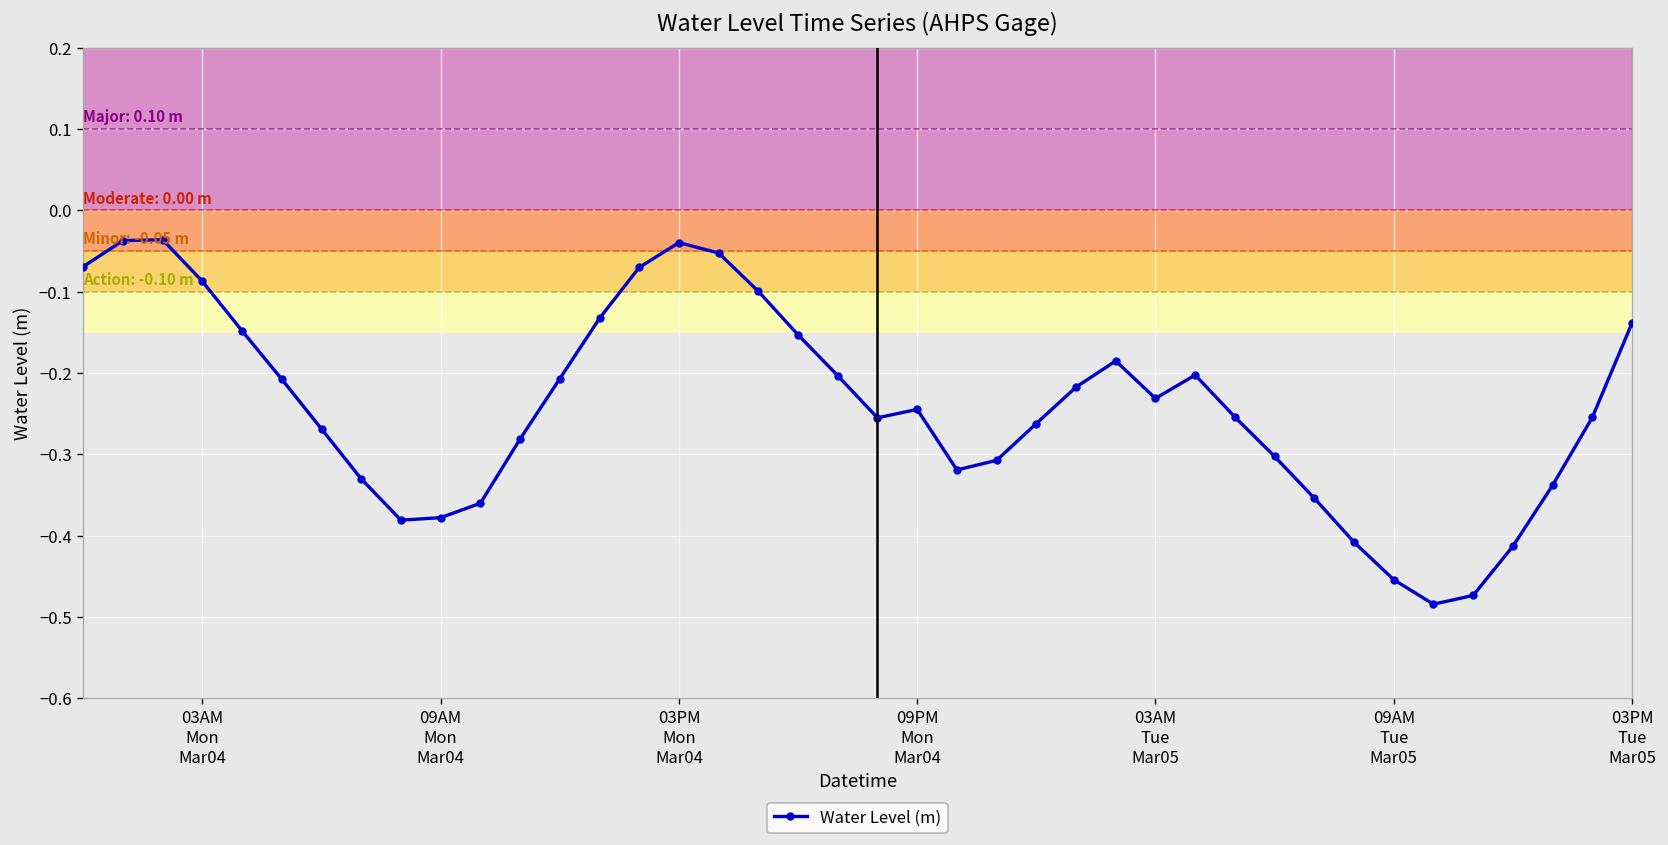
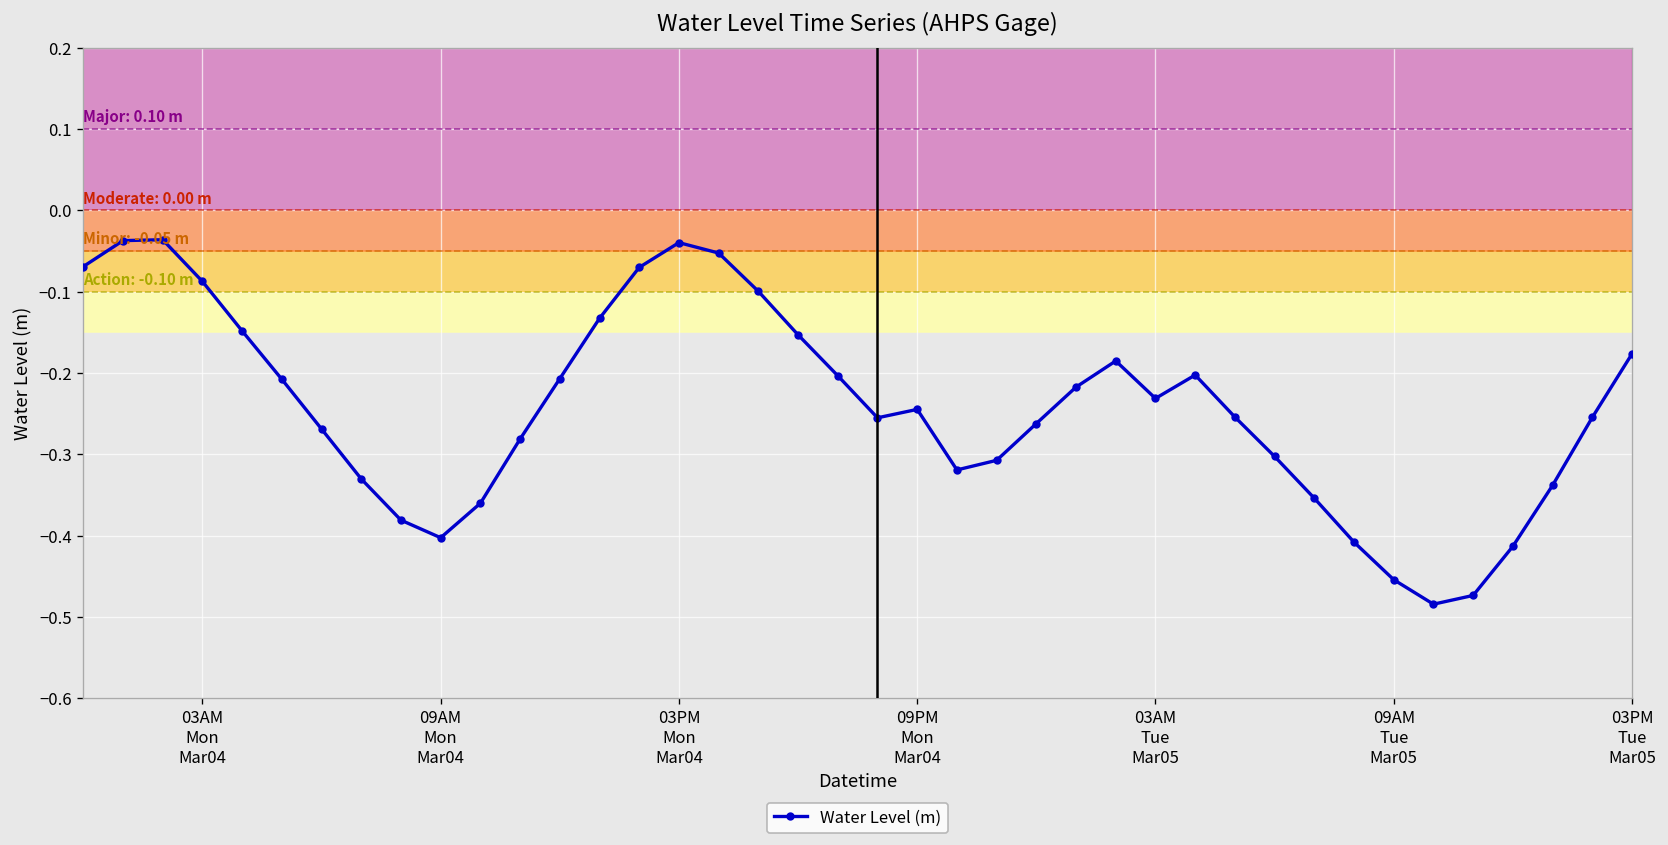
  {
    "03AM Mon Mar04": -0.09,
-   "09AM Mon Mar04": -0.38,
+   "09AM Mon Mar04": -0.40,
    "03PM Mon Mar04": -0.04,
    "09PM Mon Mar04": -0.24,
    "03AM Tue Mar05": -0.23,
    "09AM Tue Mar05": -0.45,
-   "03PM Tue Mar05": -0.14
+   "03PM Tue Mar05": -0.18
  }
